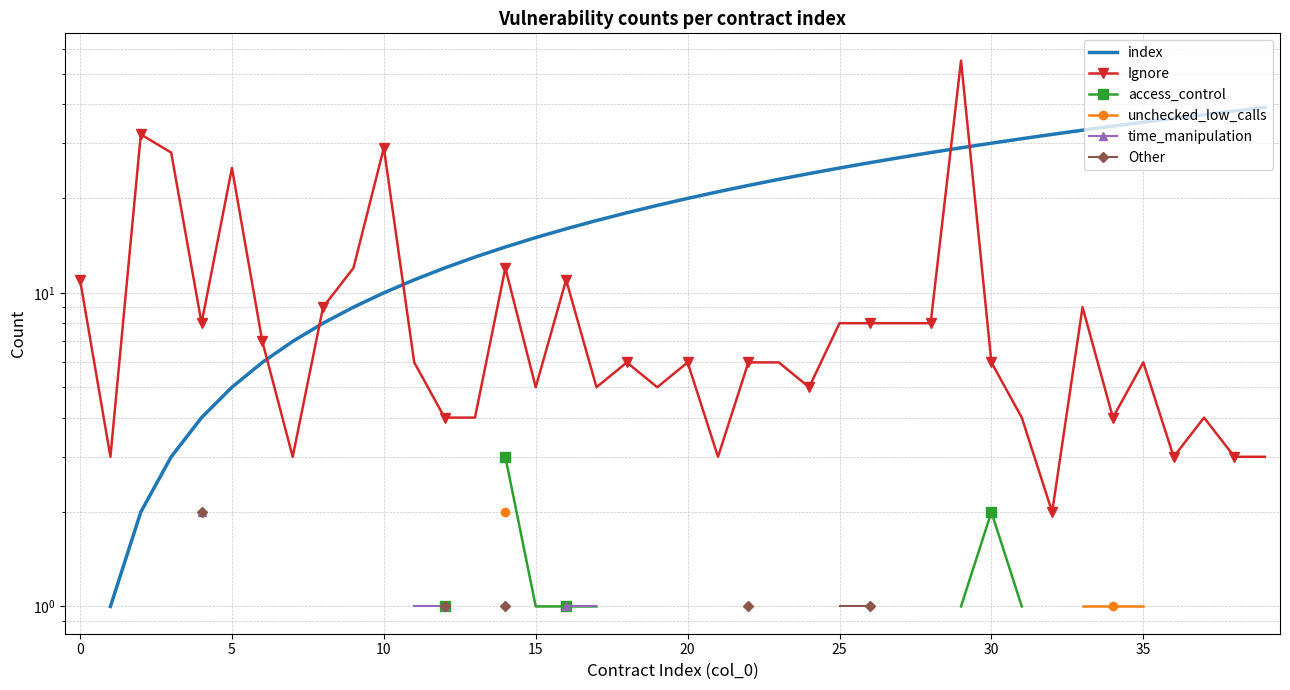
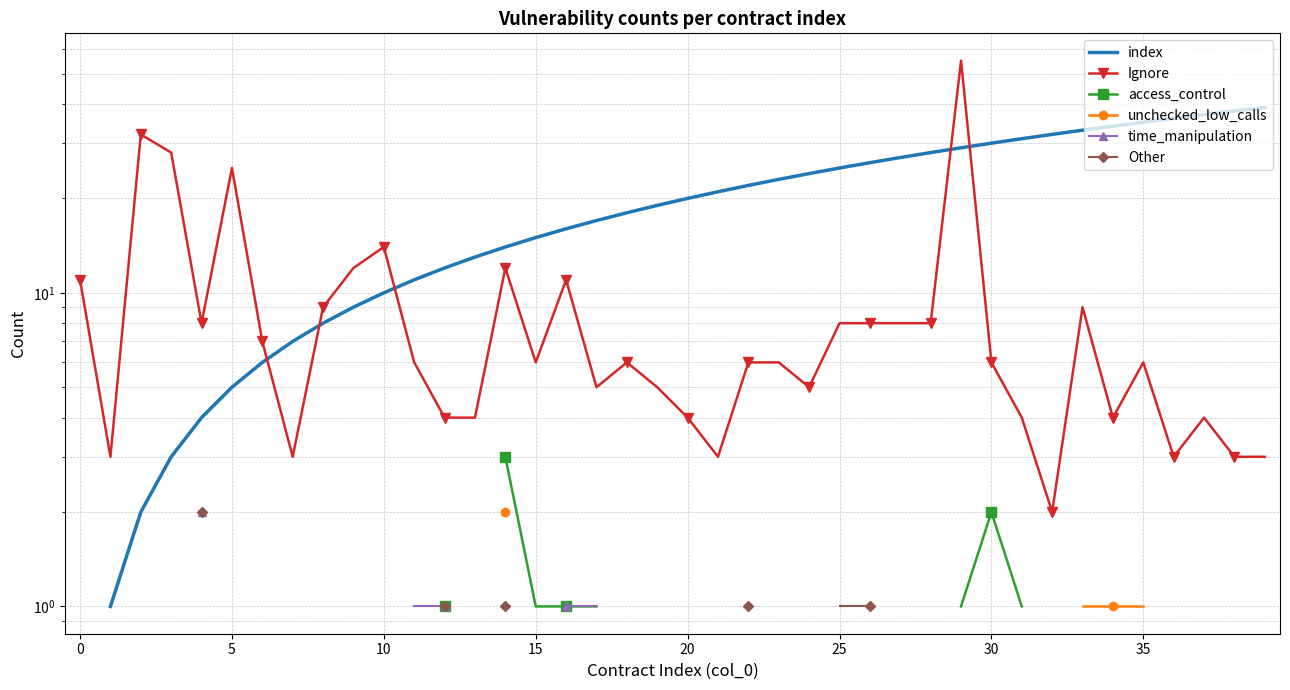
  {
    "index": {
      "5": 5,
      "10": 10,
      "15": 15,
      "20": 20,
      "25": 25,
      "30": 30
    },
    "Ignore": {
      "0": 11,
      "5": 25,
-     "10": 29,
-     "15": 5,
-     "20": 6,
+     "10": 14,
+     "15": 6,
+     "20": 4,
      "25": 8,
      "30": 6,
      "35": 6
    },
    "access_control": {
      "15": 1,
      "30": 2
    },
    "unchecked_low_calls": {
      "35": 1
    },
    "Other": {
      "25": 1
    }
  }
